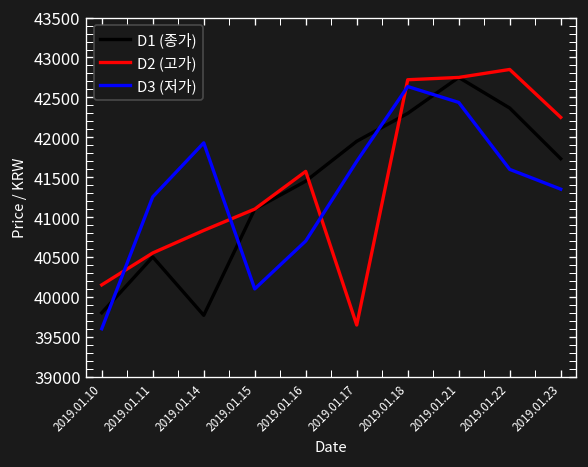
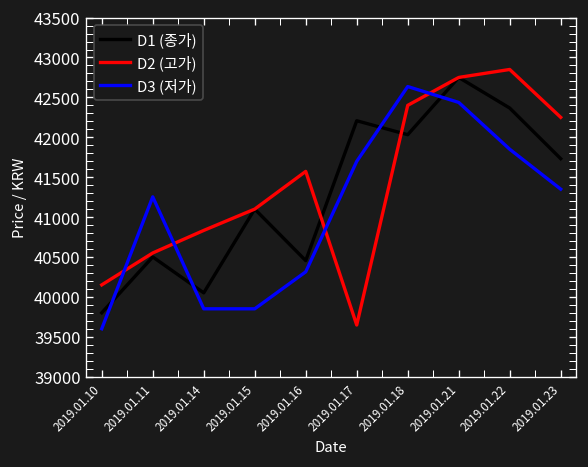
  {
    "D1 (종가)": {
      "2019.01.10": 39800,
      "2019.01.11": 40500,
-     "2019.01.14": 39800,
-     "2019.01.16": 41500,
-     "2019.01.17": 42000,
-     "2019.01.18": 42300,
+     "2019.01.14": 40100,
+     "2019.01.16": 40500,
+     "2019.01.17": 42200,
+     "2019.01.18": 42000,
      "2019.01.22": 42400,
      "2019.01.23": 41700
    },
    "D2 (고가)": {
      "2019.01.10": 40200,
      "2019.01.11": 40600,
      "2019.01.14": 40800,
      "2019.01.16": 41600,
      "2019.01.17": 39600,
-     "2019.01.18": 42700,
+     "2019.01.18": 42400,
      "2019.01.22": 42900,
      "2019.01.23": 42300
    },
    "D3 (저가)": {
      "2019.01.10": 39600,
      "2019.01.11": 41300,
-     "2019.01.14": 41900,
-     "2019.01.15": 40100,
-     "2019.01.16": 40700,
+     "2019.01.14": 39900,
+     "2019.01.15": 39900,
+     "2019.01.16": 40300,
      "2019.01.17": 41700,
      "2019.01.18": 42600,
      "2019.01.21": 42400,
-     "2019.01.22": 41600,
+     "2019.01.22": 41900,
      "2019.01.23": 41400
    }
  }
